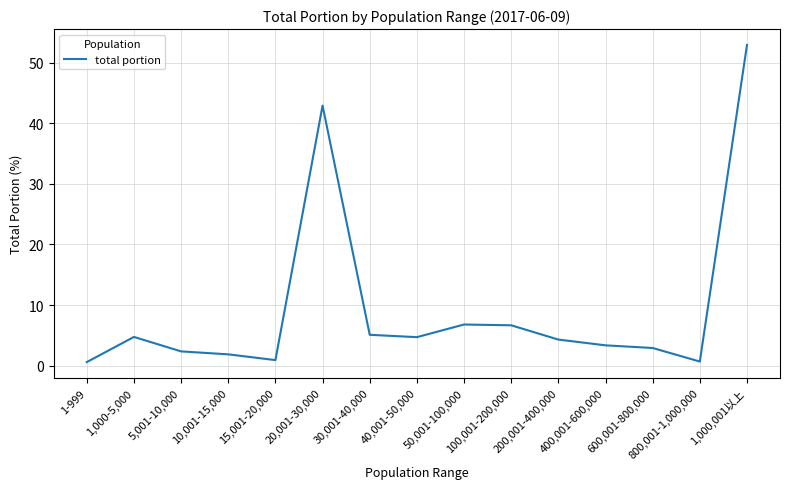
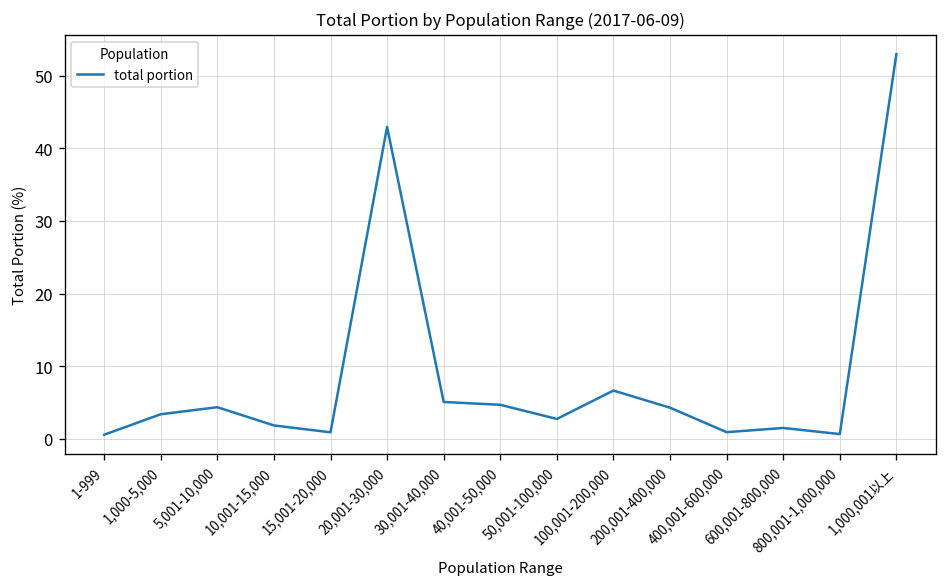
  {
    "1-999": 1,
-   "1,000-5,000": 5,
-   "5,001-10,000": 2,
+   "1,000-5,000": 3,
+   "5,001-10,000": 4,
    "10,001-15,000": 2,
    "15,001-20,000": 1,
    "20,001-30,000": 43,
    "30,001-40,000": 5,
    "40,001-50,000": 5,
-   "50,001-100,000": 7,
+   "50,001-100,000": 3,
    "100,001-200,000": 7,
    "200,001-400,000": 4,
-   "400,001-600,000": 3,
-   "600,001-800,000": 3,
+   "400,001-600,000": 1,
+   "600,001-800,000": 2,
    "800,001-1,000,000": 1,
    "1,000,001以上": 53
  }
